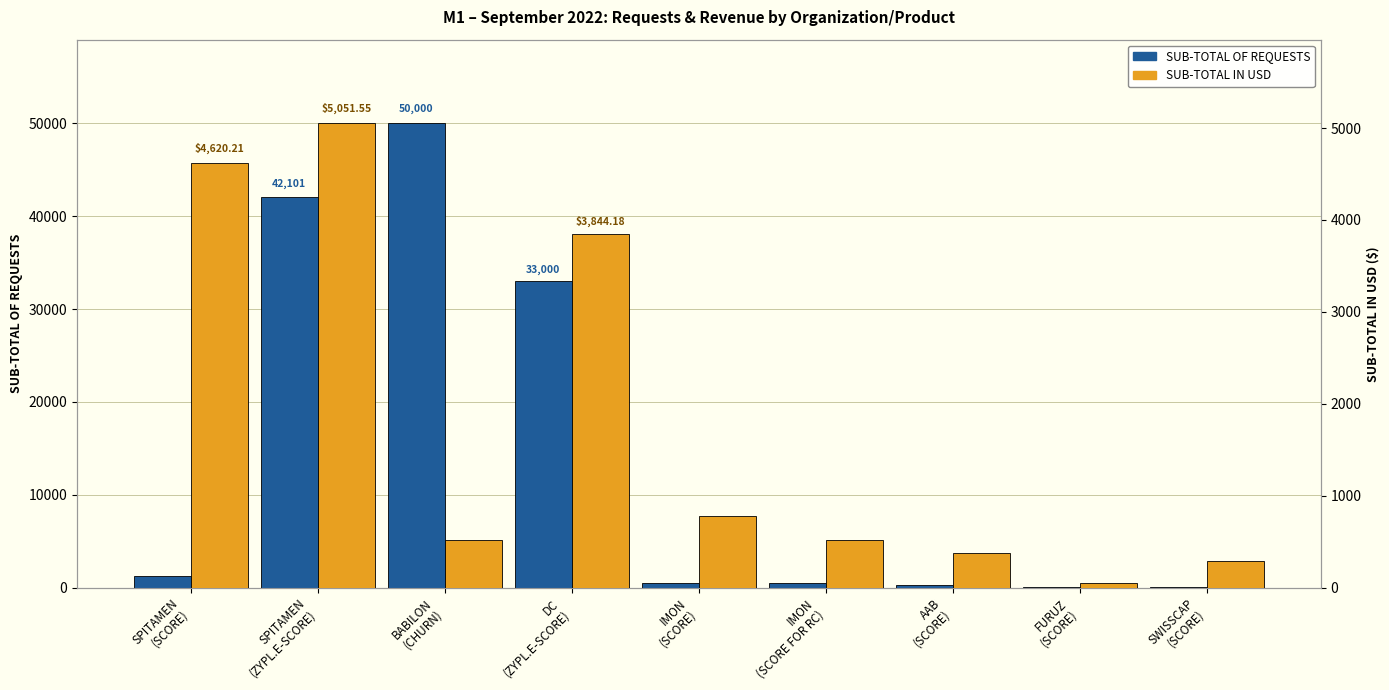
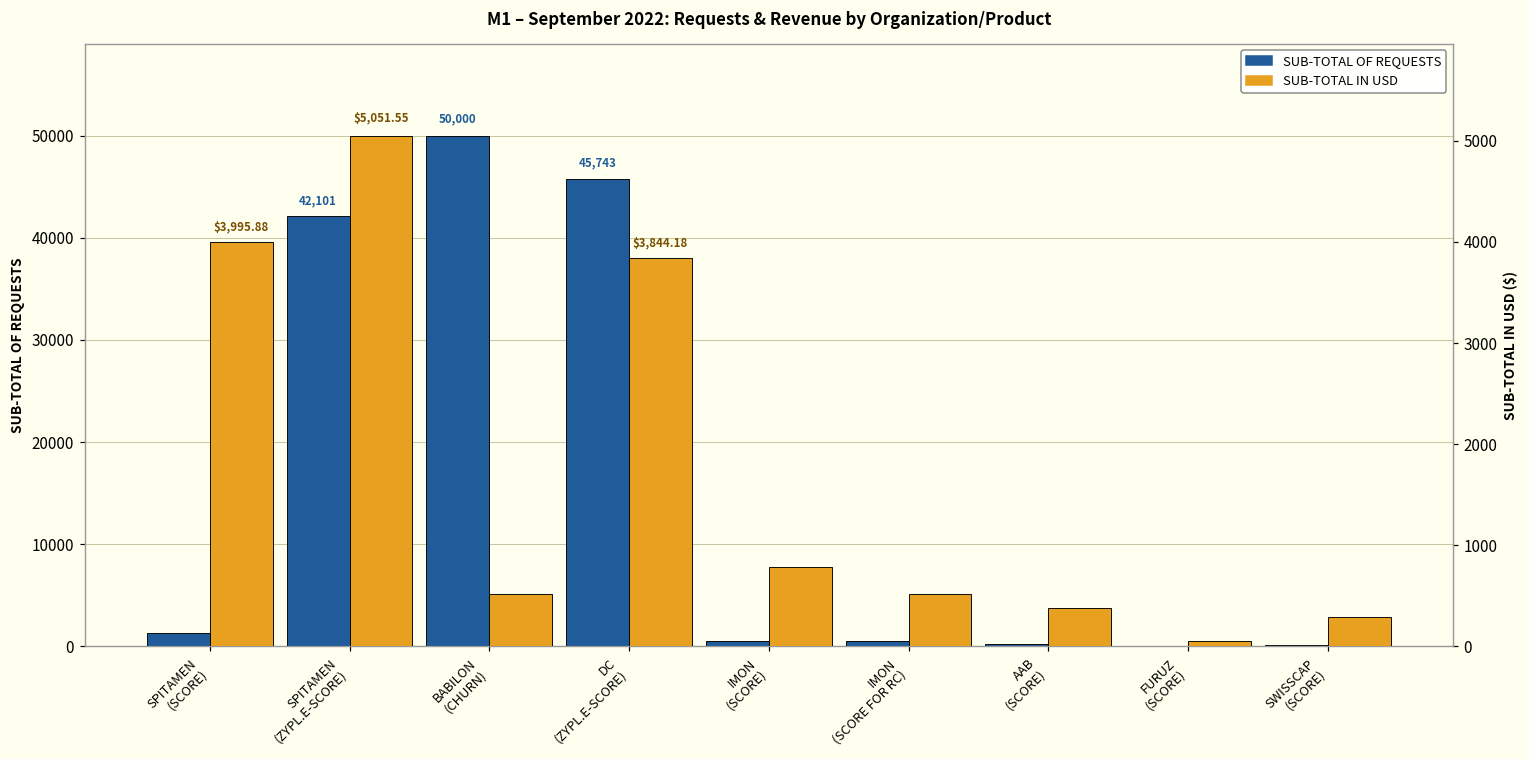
  {
    "SUB-TOTAL OF REQUESTS": {
      "SPITAMEN (ZYPL.E-SCORE)": "42,101",
      "BABILON (CHURN)": "50,000",
-     "DC (ZYPL.E-SCORE)": "33,000"
+     "DC (ZYPL.E-SCORE)": "45,743"
    },
    "SUB-TOTAL IN USD": {
-     "SPITAMEN (SCORE)": "$4,620.21",
+     "SPITAMEN (SCORE)": "$3,995.88",
      "SPITAMEN (ZYPL.E-SCORE)": "$5,051.55",
      "DC (ZYPL.E-SCORE)": "$3,844.18"
    }
  }
